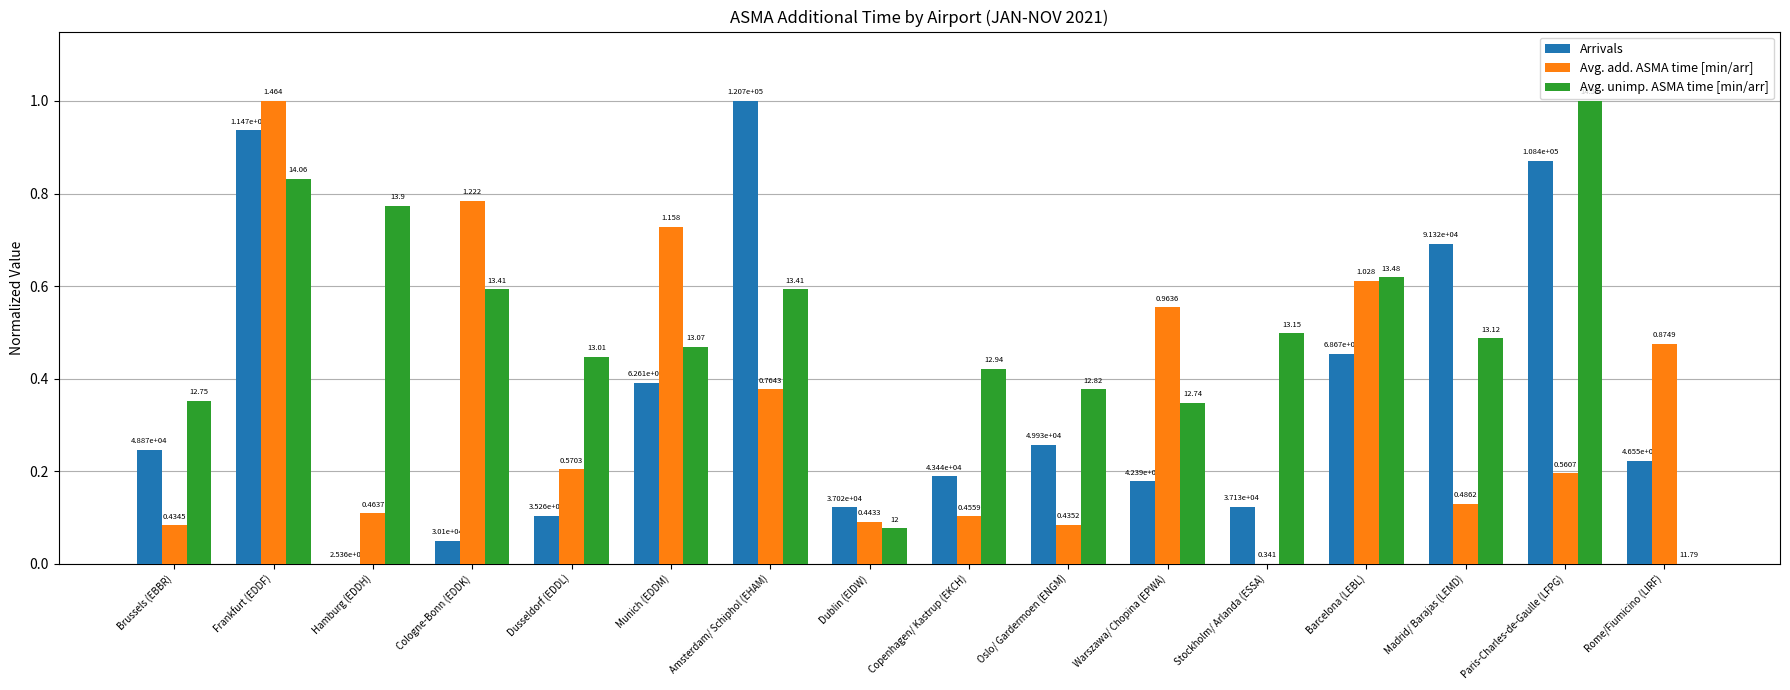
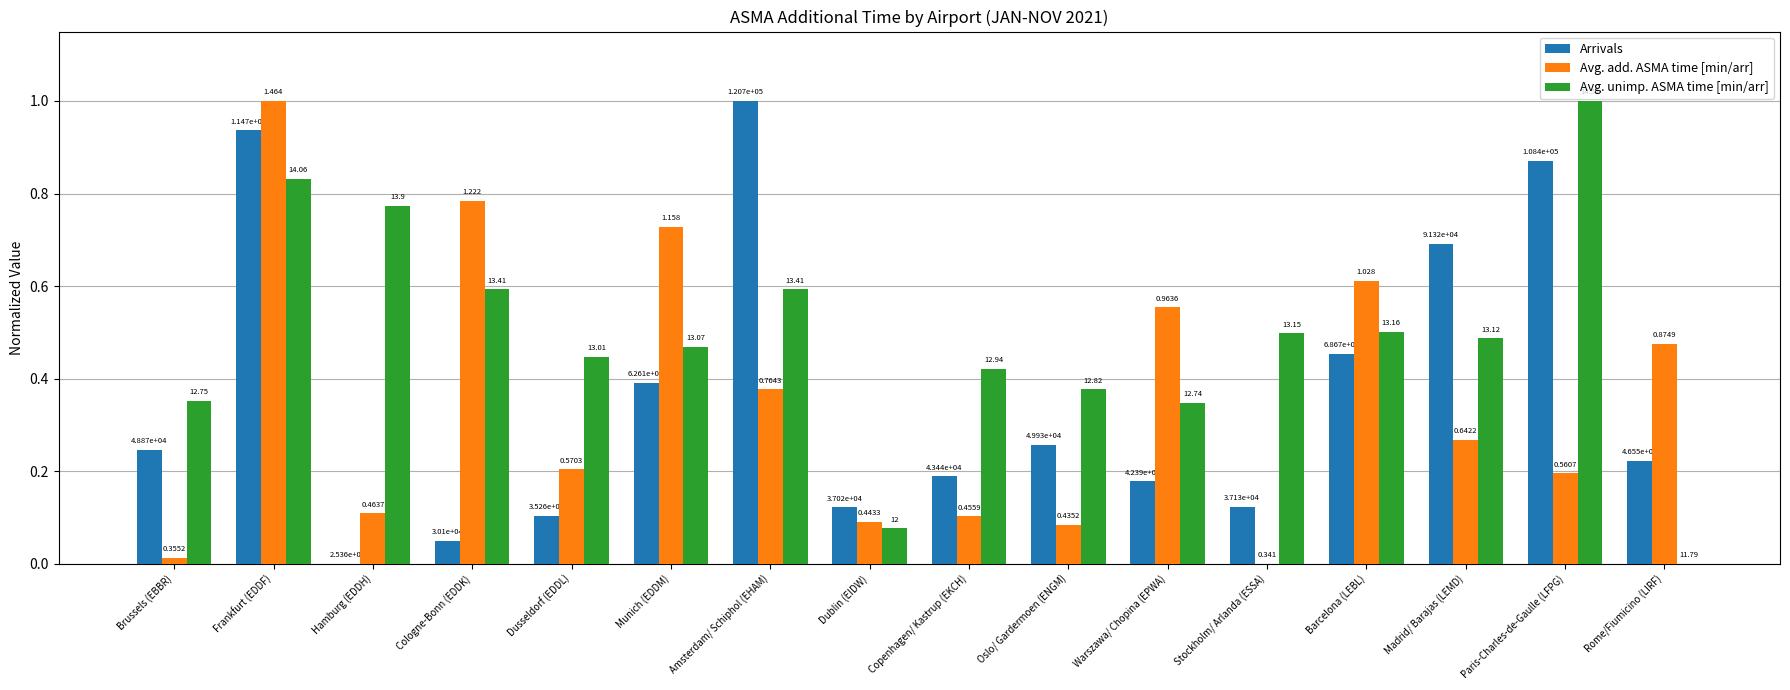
  {
    "Avg. add. ASMA time [min/arr]": {
-     "Brussels (EBBR)": 0.4345,
-     "Madrid/ Barajas (LEMD)": 0.4862
+     "Brussels (EBBR)": 0.3552,
+     "Madrid/ Barajas (LEMD)": 0.6422
    },
    "Avg. unimp. ASMA time [min/arr]": {
-     "Barcelona (LEBL)": 13.48
+     "Barcelona (LEBL)": 13.16
    }
  }
